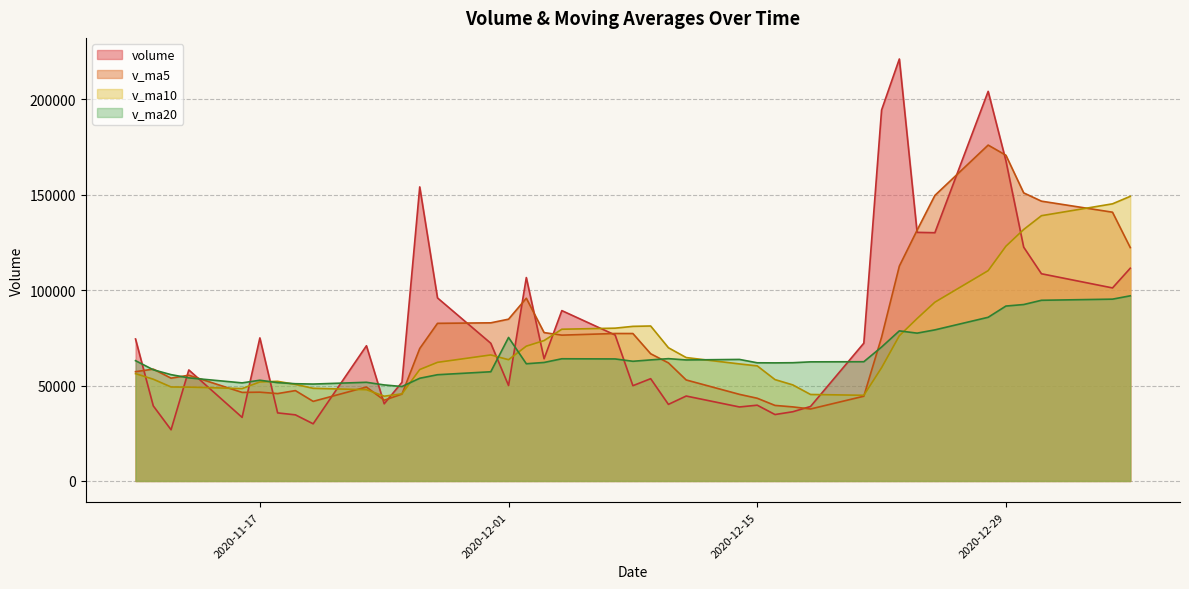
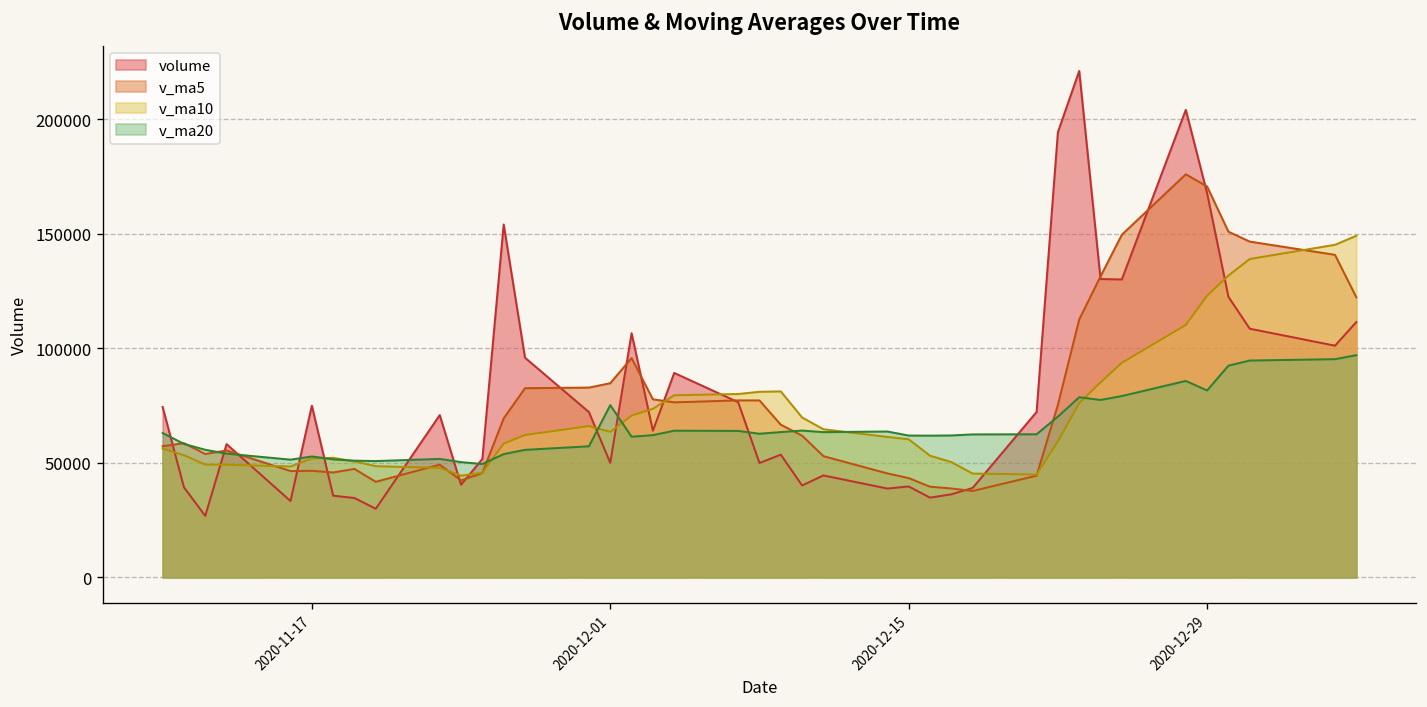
  {
    "v_ma20": {
      "2020-12-01": 75000,
      "2020-12-15": 62000,
-     "2020-12-29": 92000
+     "2020-12-29": 82000
    }
  }
